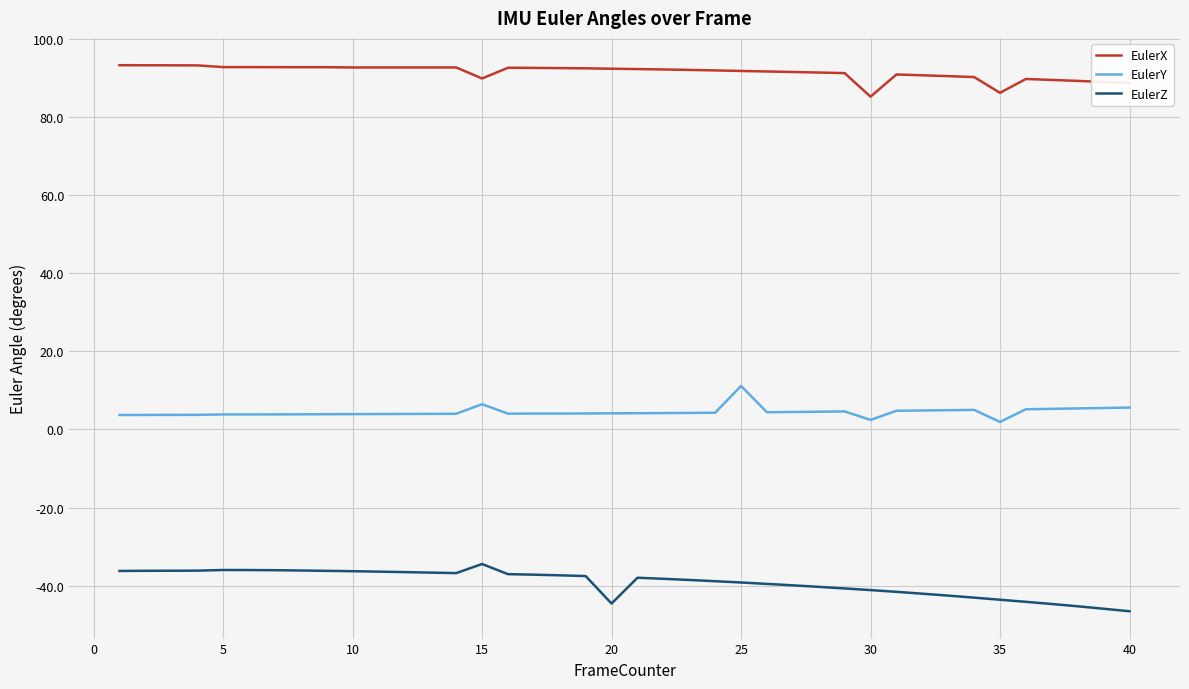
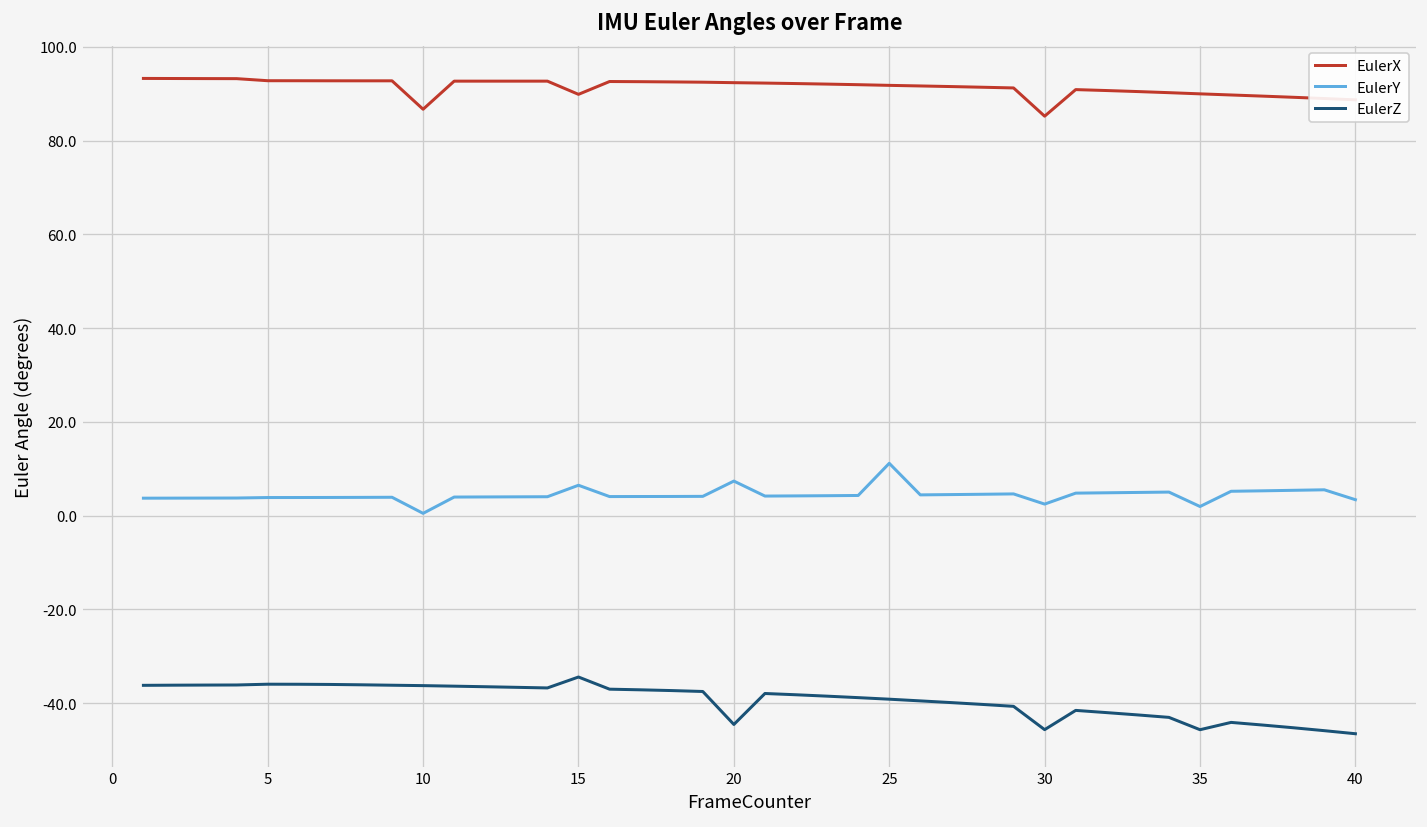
  {
    "EulerX": {
      "5": 93,
-     "10": 93,
+     "10": 87,
      "15": 90,
      "20": 92,
      "25": 92,
      "30": 85,
-     "35": 86
+     "35": 90
    },
    "EulerY": {
      "5": 4,
-     "10": 4,
+     "10": 0,
      "15": 6,
-     "20": 4,
+     "20": 7,
      "25": 11,
      "30": 2,
      "35": 2,
-     "40": 6
+     "40": 3
    },
    "EulerZ": {
      "5": -36,
      "10": -36,
      "15": -34,
      "20": -45,
      "25": -39,
-     "30": -41,
-     "35": -44,
+     "30": -46,
+     "35": -46,
      "40": -47
    }
  }
